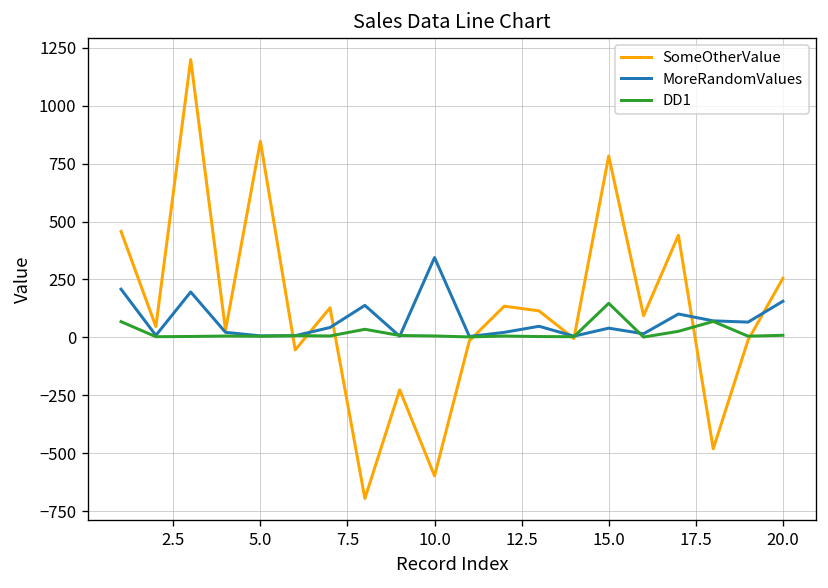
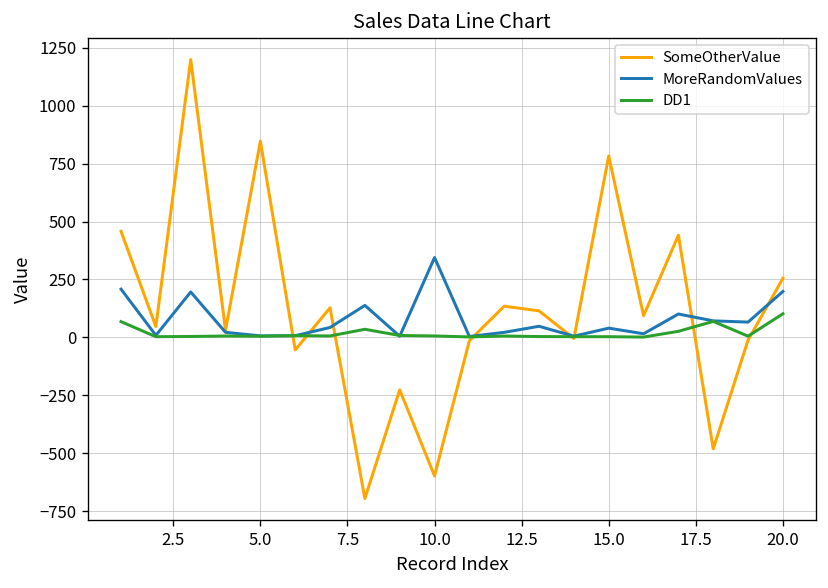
  {
    "SomeOtherValue": {
      "5.0": 850,
      "10.0": -600,
      "15.0": 780,
      "20.0": 260
    },
    "MoreRandomValues": {
      "10.0": 340,
      "15.0": 40,
-     "20.0": 160
+     "20.0": 200
    },
    "DD1": {
      "10.0": 10,
-     "15.0": 150,
-     "20.0": 10
+     "15.0": 0,
+     "20.0": 100
    }
  }
